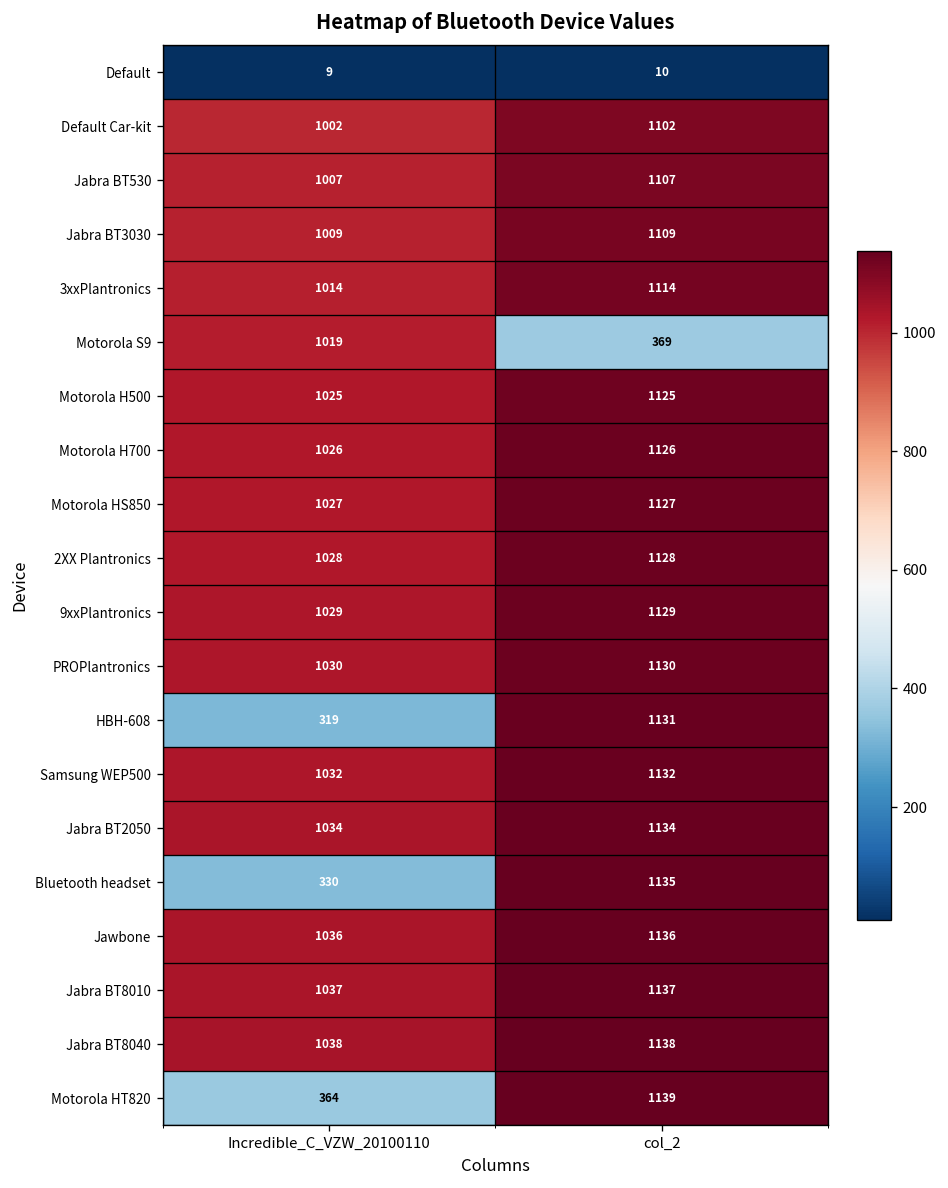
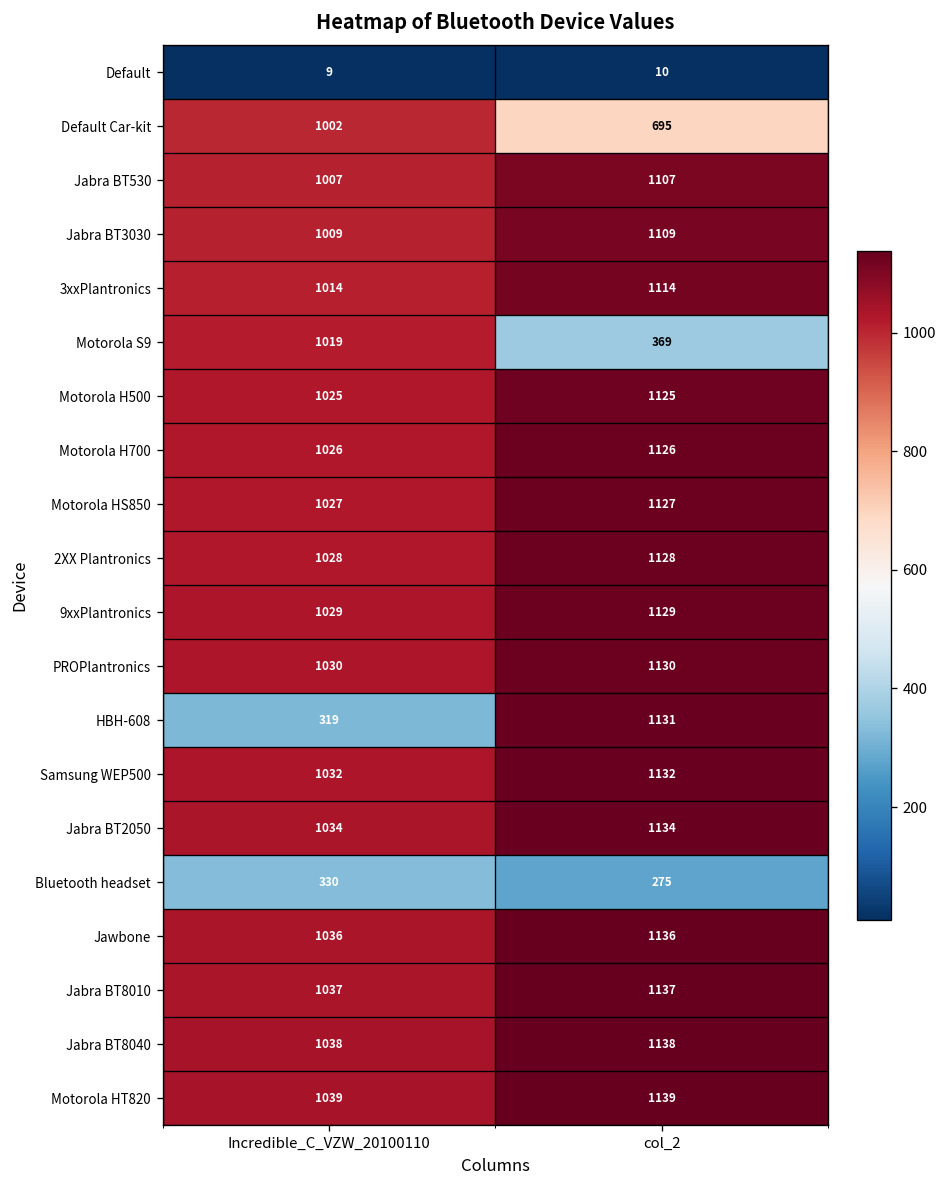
  {
    "Default": {
      "Incredible_C_VZW_20100110": 9,
      "col_2": 10
    },
    "Default Car-kit": {
      "Incredible_C_VZW_20100110": 1002,
-     "col_2": 1102
+     "col_2": 695
    },
    "Jabra BT530": {
      "Incredible_C_VZW_20100110": 1007,
      "col_2": 1107
    },
    "Jabra BT3030": {
      "Incredible_C_VZW_20100110": 1009,
      "col_2": 1109
    },
    "3xxPlantronics": {
      "Incredible_C_VZW_20100110": 1014,
      "col_2": 1114
    },
    "Motorola S9": {
      "Incredible_C_VZW_20100110": 1019,
      "col_2": 369
    },
    "Motorola H500": {
      "Incredible_C_VZW_20100110": 1025,
      "col_2": 1125
    },
    "Motorola H700": {
      "Incredible_C_VZW_20100110": 1026,
      "col_2": 1126
    },
    "Motorola HS850": {
      "Incredible_C_VZW_20100110": 1027,
      "col_2": 1127
    },
    "2XX Plantronics": {
      "Incredible_C_VZW_20100110": 1028,
      "col_2": 1128
    },
    "9xxPlantronics": {
      "Incredible_C_VZW_20100110": 1029,
      "col_2": 1129
    },
    "PROPlantronics": {
      "Incredible_C_VZW_20100110": 1030,
      "col_2": 1130
    },
    "HBH-608": {
      "Incredible_C_VZW_20100110": 319,
      "col_2": 1131
    },
    "Samsung WEP500": {
      "Incredible_C_VZW_20100110": 1032,
      "col_2": 1132
    },
    "Jabra BT2050": {
      "Incredible_C_VZW_20100110": 1034,
      "col_2": 1134
    },
    "Bluetooth headset": {
      "Incredible_C_VZW_20100110": 330,
-     "col_2": 1135
+     "col_2": 275
    },
    "Jawbone": {
      "Incredible_C_VZW_20100110": 1036,
      "col_2": 1136
    },
    "Jabra BT8010": {
      "Incredible_C_VZW_20100110": 1037,
      "col_2": 1137
    },
    "Jabra BT8040": {
      "Incredible_C_VZW_20100110": 1038,
      "col_2": 1138
    },
    "Motorola HT820": {
-     "Incredible_C_VZW_20100110": 364,
+     "Incredible_C_VZW_20100110": 1039,
      "col_2": 1139
    }
  }
